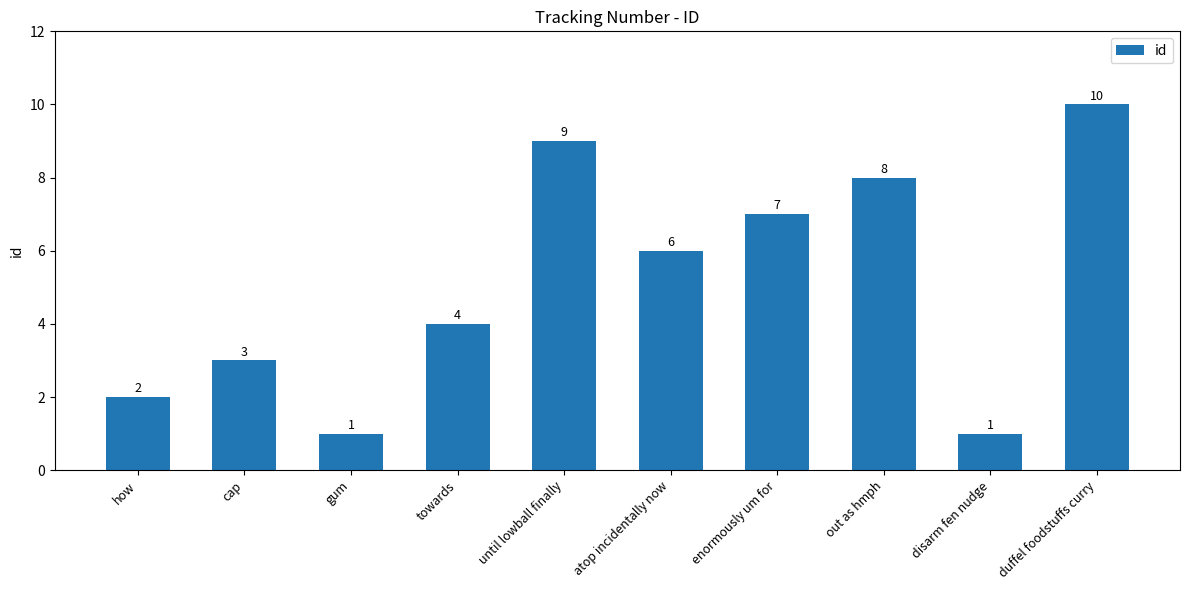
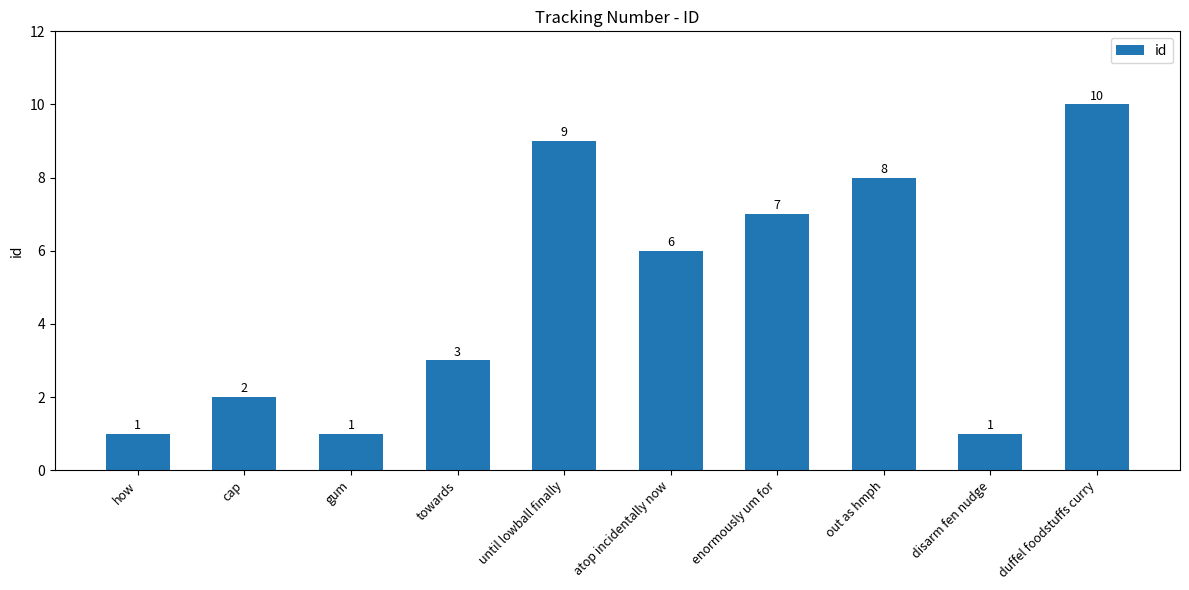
  {
-   "how": 2,
-   "cap": 3,
+   "how": 1,
+   "cap": 2,
    "gum": 1,
-   "towards": 4,
+   "towards": 3,
    "until lowball finally": 9,
    "atop incidentally now": 6,
    "enormously um for": 7,
    "out as hmph": 8,
    "disarm fen nudge": 1,
    "duffel foodstuffs curry": 10
  }
